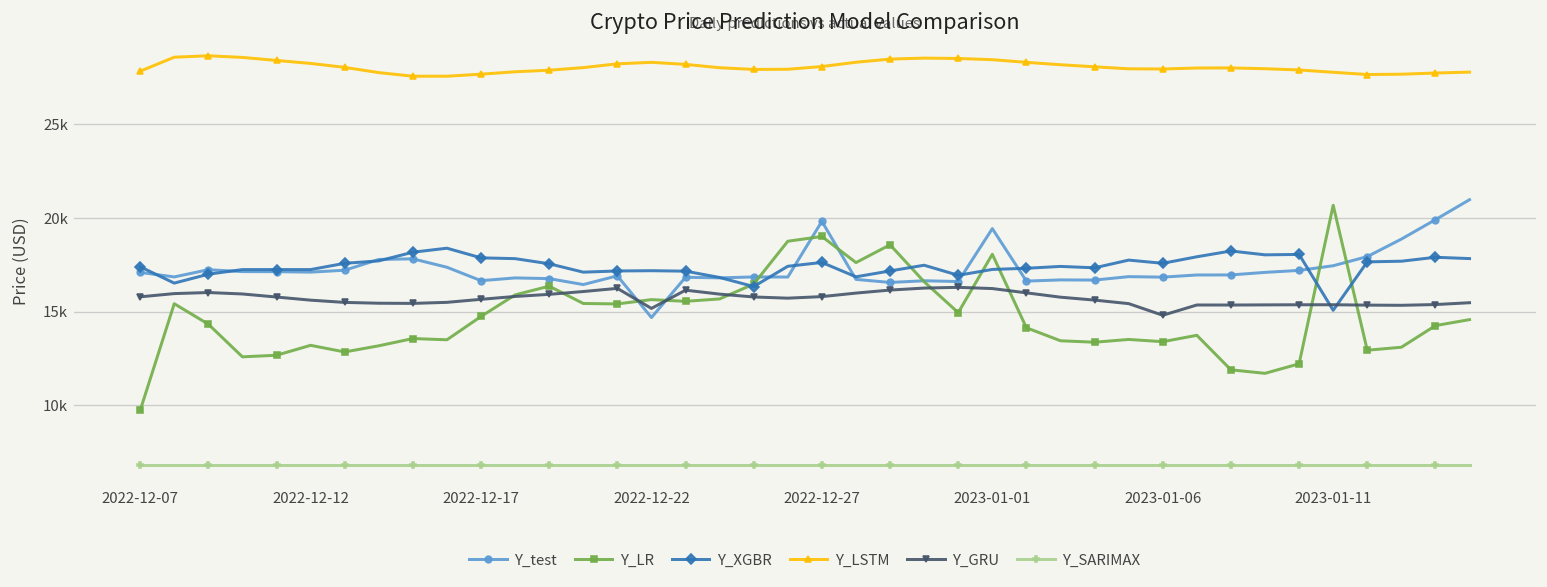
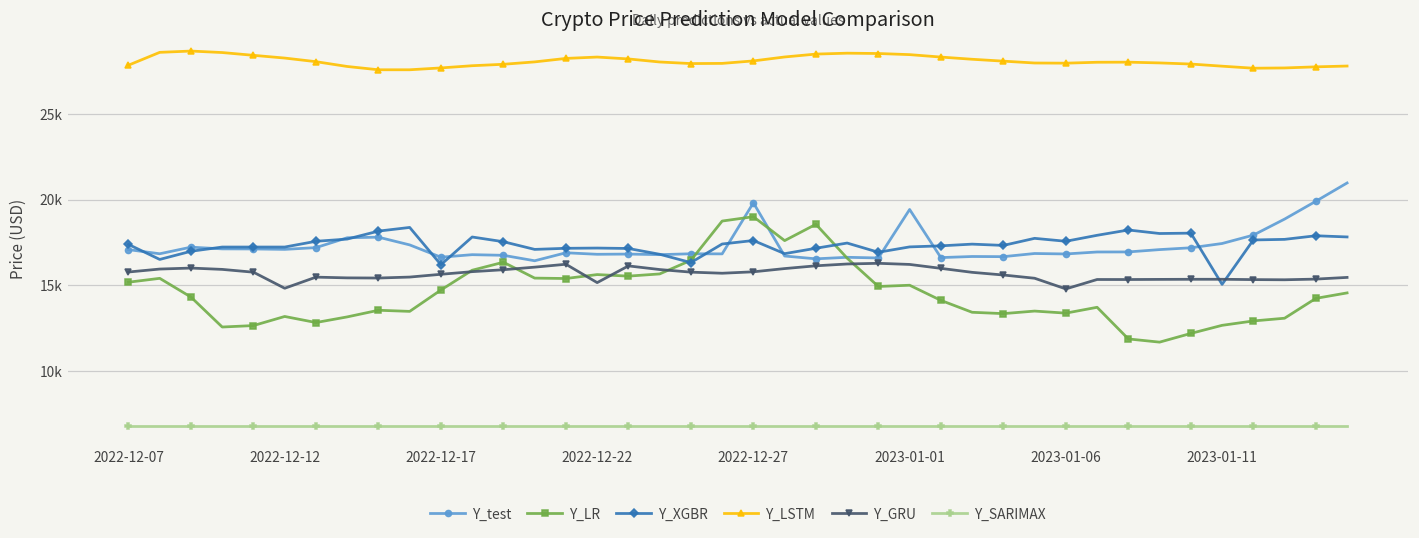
  {
    "Y_test": {
      "2022-12-07": 17100,
      "2022-12-17": 16600,
-     "2022-12-22": 14700,
+     "2022-12-22": 16800,
      "2022-12-27": 19800,
      "2023-01-01": 19400,
      "2023-01-06": 16800,
      "2023-01-11": 17400
    },
    "Y_LR": {
-     "2022-12-07": 9700,
+     "2022-12-07": 15200,
      "2022-12-12": 13200,
      "2022-12-17": 14700,
      "2022-12-22": 15600,
      "2022-12-27": 19000,
-     "2023-01-01": 18100,
+     "2023-01-01": 15000,
      "2023-01-06": 13400,
-     "2023-01-11": 20700
+     "2023-01-11": 12700
    },
    "Y_XGBR": {
      "2022-12-07": 17400,
-     "2022-12-17": 17900,
+     "2022-12-17": 16200,
      "2022-12-22": 17200,
      "2022-12-27": 17600,
      "2023-01-01": 17200,
      "2023-01-06": 17600,
      "2023-01-11": 15100
    },
    "Y_LSTM": {
      "2022-12-07": 27800,
      "2022-12-12": 28300,
      "2022-12-17": 27700,
      "2022-12-22": 28300,
      "2022-12-27": 28100,
      "2023-01-01": 28500,
      "2023-01-06": 28000,
      "2023-01-11": 27800
    },
    "Y_GRU": {
      "2022-12-07": 15800,
-     "2022-12-12": 15600,
+     "2022-12-12": 14800,
      "2022-12-17": 15700,
      "2022-12-22": 15200,
      "2022-12-27": 15800,
      "2023-01-01": 16200,
      "2023-01-06": 14800,
      "2023-01-11": 15400
    },
    "Y_SARIMAX": {
      "2022-12-07": 6800,
      "2022-12-12": 6800,
      "2022-12-17": 6800,
      "2022-12-22": 6800,
      "2022-12-27": 6800,
      "2023-01-01": 6800,
      "2023-01-06": 6800,
      "2023-01-11": 6800
    }
  }
